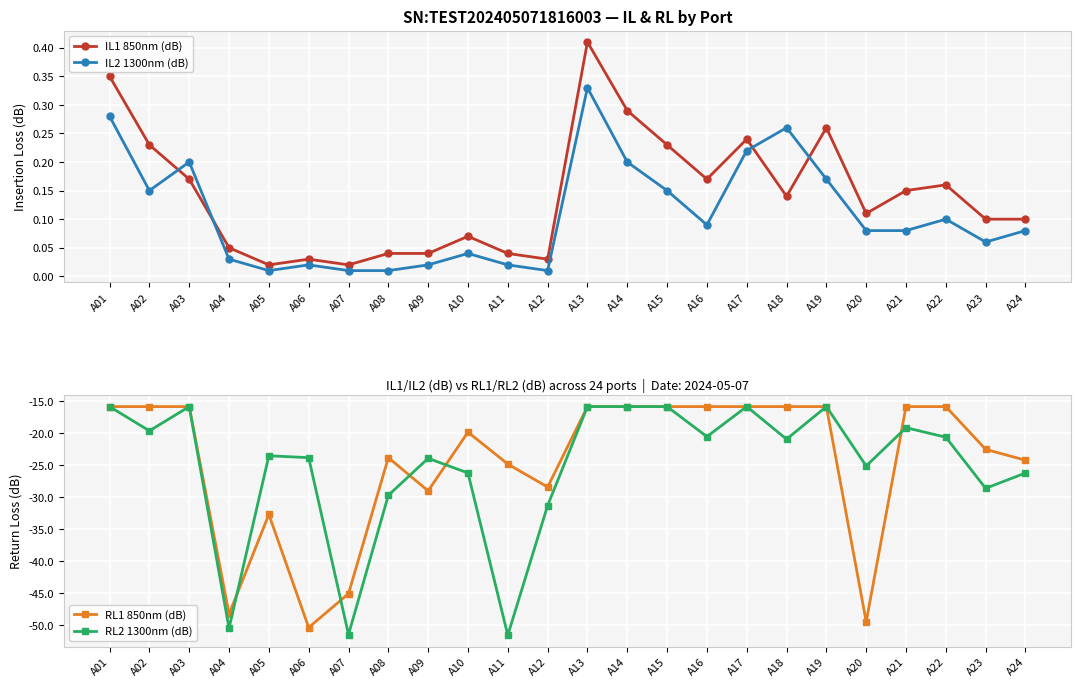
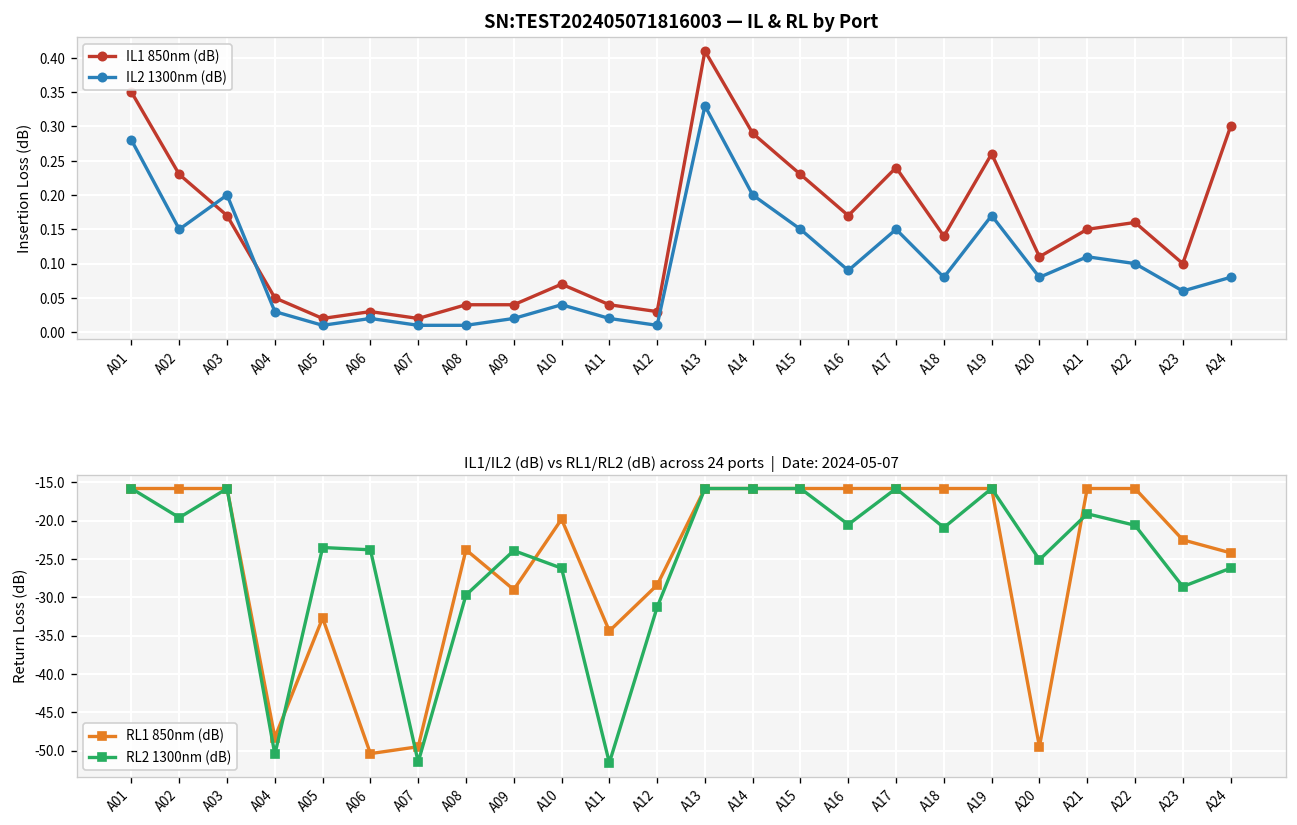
  {
    "SN:TEST202405071816003 — IL & RL by Port": {
      "IL1 850nm (dB)": {
        "A01": 0.35,
        "A02": 0.23,
        "A03": 0.17,
        "A04": 0.05,
        "A05": 0.02,
        "A06": 0.03,
        "A07": 0.02,
        "A08": 0.04,
        "A09": 0.04,
        "A10": 0.07,
        "A11": 0.04,
        "A12": 0.03,
        "A13": 0.41,
        "A14": 0.29,
        "A15": 0.23,
        "A16": 0.17,
        "A17": 0.24,
        "A18": 0.14,
        "A19": 0.26,
        "A20": 0.11,
        "A21": 0.15,
        "A22": 0.16,
        "A23": 0.1,
-       "A24": 0.1
+       "A24": 0.3
      },
      "IL2 1300nm (dB)": {
        "A01": 0.28,
        "A02": 0.15,
        "A03": 0.20,
        "A04": 0.03,
        "A05": 0.01,
        "A06": 0.02,
        "A07": 0.01,
        "A08": 0.01,
        "A09": 0.02,
        "A10": 0.04,
        "A11": 0.02,
        "A12": 0.01,
        "A13": 0.33,
        "A14": 0.20,
        "A15": 0.15,
        "A16": 0.09,
-       "A17": 0.22,
-       "A18": 0.26,
+       "A17": 0.15,
+       "A18": 0.08,
        "A19": 0.17,
        "A20": 0.08,
-       "A21": 0.08,
+       "A21": 0.11,
        "A22": 0.10,
        "A23": 0.06,
        "A24": 0.08
      }
    },
    "IL1/IL2 (dB) vs RL1/RL2 (dB) across 24 ports | Date: 2024-05-07": {
      "RL1 850nm (dB)": {
        "A02": -16,
        "A04": -48,
        "A05": -33,
        "A06": -50,
-       "A07": -45,
+       "A07": -50,
        "A08": -24,
        "A09": -29,
        "A10": -20,
-       "A11": -25,
+       "A11": -34,
        "A12": -28,
        "A16": -16,
        "A18": -16,
        "A20": -50,
        "A21": -16,
        "A22": -16,
        "A23": -23,
        "A24": -24
      },
      "RL2 1300nm (dB)": {
        "A02": -20,
        "A04": -51,
        "A05": -24,
        "A06": -24,
        "A07": -52,
        "A08": -30,
        "A09": -24,
        "A10": -26,
        "A11": -52,
        "A12": -31,
        "A16": -21,
        "A18": -21,
        "A20": -25,
        "A21": -19,
        "A22": -21,
        "A23": -29,
        "A24": -26
      }
    }
  }
